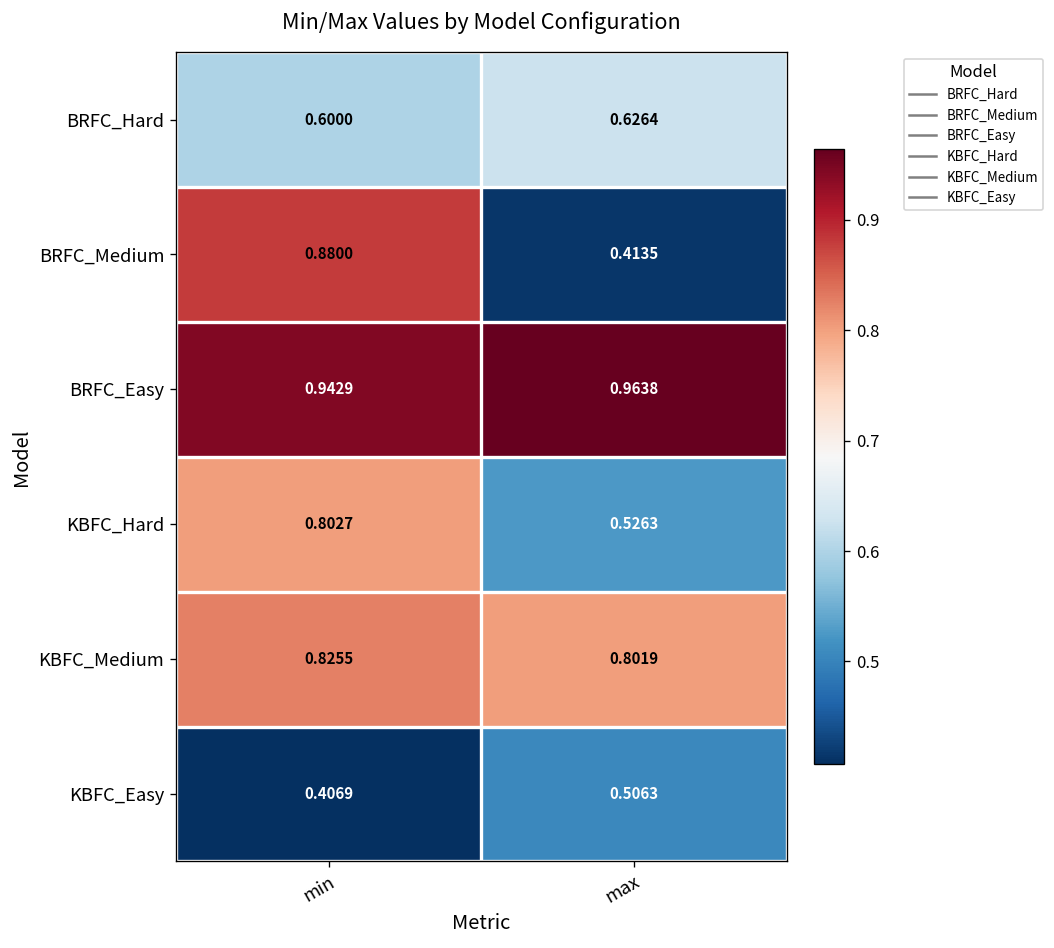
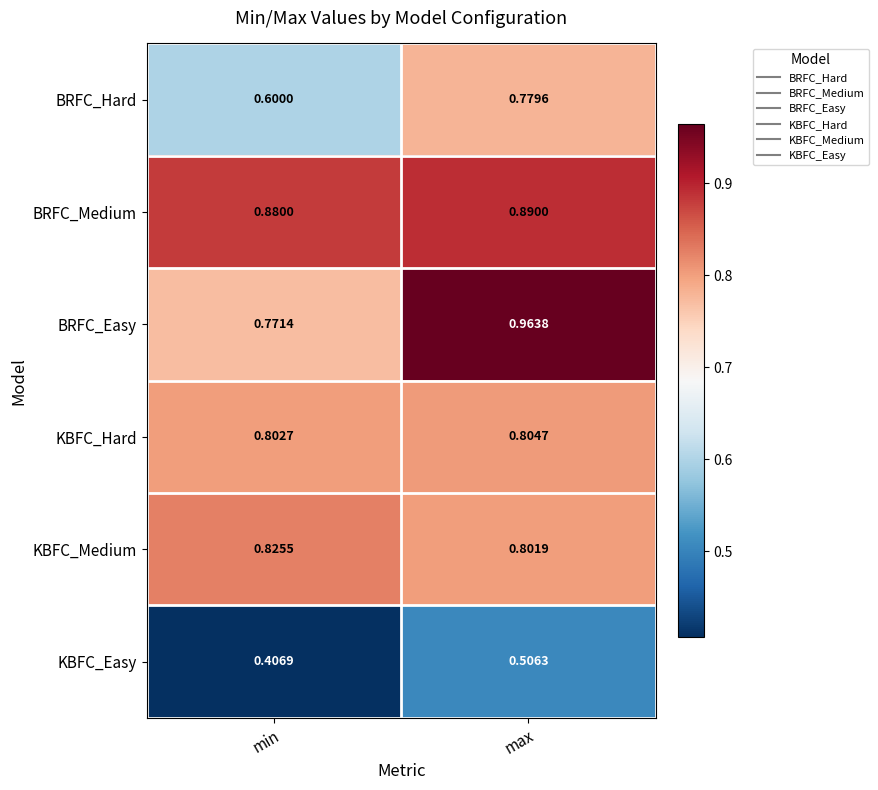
  {
    "BRFC_Hard": {
      "min": 0.6000,
-     "max": 0.6264
+     "max": 0.7796
    },
    "BRFC_Medium": {
      "min": 0.8800,
-     "max": 0.4135
+     "max": 0.8900
    },
    "BRFC_Easy": {
-     "min": 0.9429,
+     "min": 0.7714,
      "max": 0.9638
    },
    "KBFC_Hard": {
      "min": 0.8027,
-     "max": 0.5263
+     "max": 0.8047
    },
    "KBFC_Medium": {
      "min": 0.8255,
      "max": 0.8019
    },
    "KBFC_Easy": {
      "min": 0.4069,
      "max": 0.5063
    }
  }
